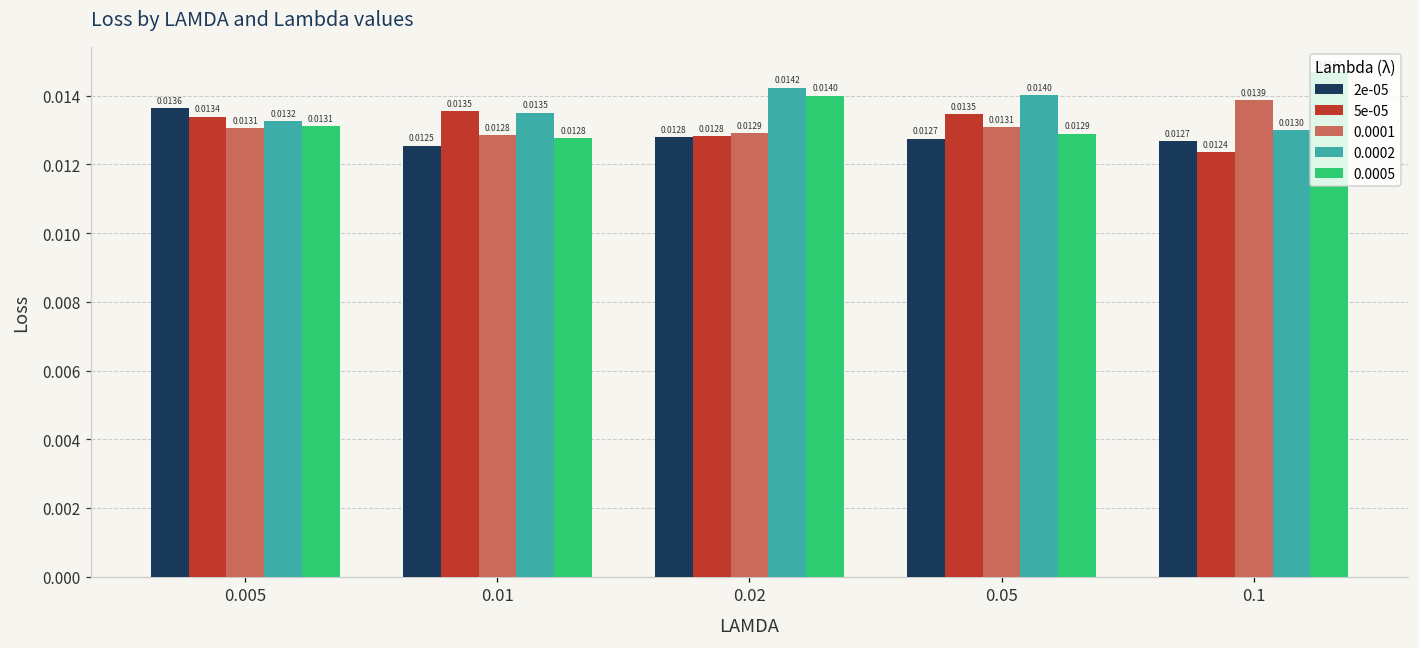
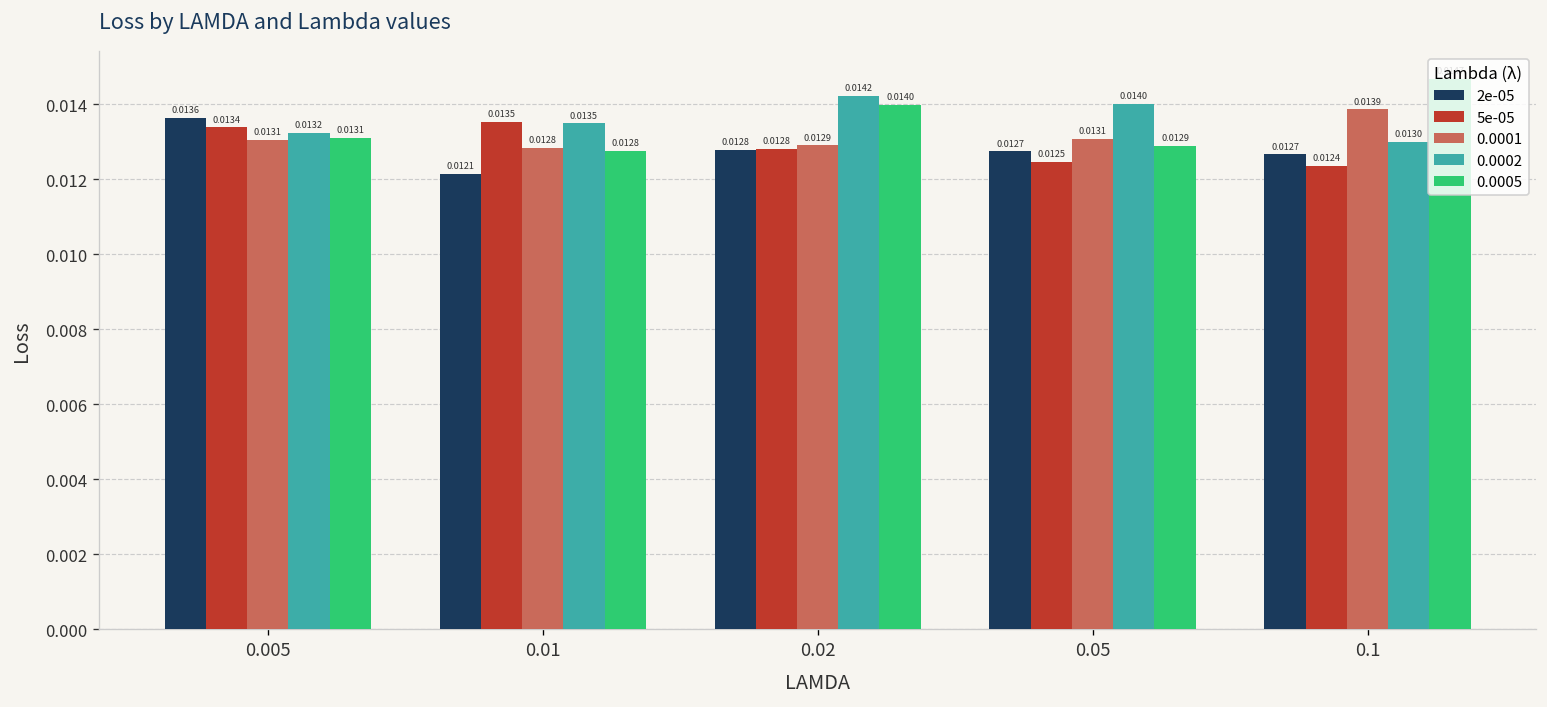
  {
    "2e-05": {
      "0.005": 0.0136,
-     "0.01": 0.0125,
+     "0.01": 0.0121,
      "0.02": 0.0128,
      "0.05": 0.0127,
      "0.1": 0.0127
    },
    "5e-05": {
      "0.005": 0.0134,
      "0.01": 0.0135,
      "0.02": 0.0128,
-     "0.05": 0.0135,
+     "0.05": 0.0125,
      "0.1": 0.0124
    },
    "0.0001": {
      "0.005": 0.0131,
      "0.01": 0.0128,
      "0.02": 0.0129,
      "0.05": 0.0131,
      "0.1": 0.0139
    },
    "0.0002": {
      "0.005": 0.0132,
      "0.01": 0.0135,
      "0.02": 0.0142,
      "0.05": 0.0140,
      "0.1": 0.0130
    },
    "0.0005": {
      "0.005": 0.0131,
      "0.01": 0.0128,
      "0.02": 0.0140,
      "0.05": 0.0129
    }
  }
